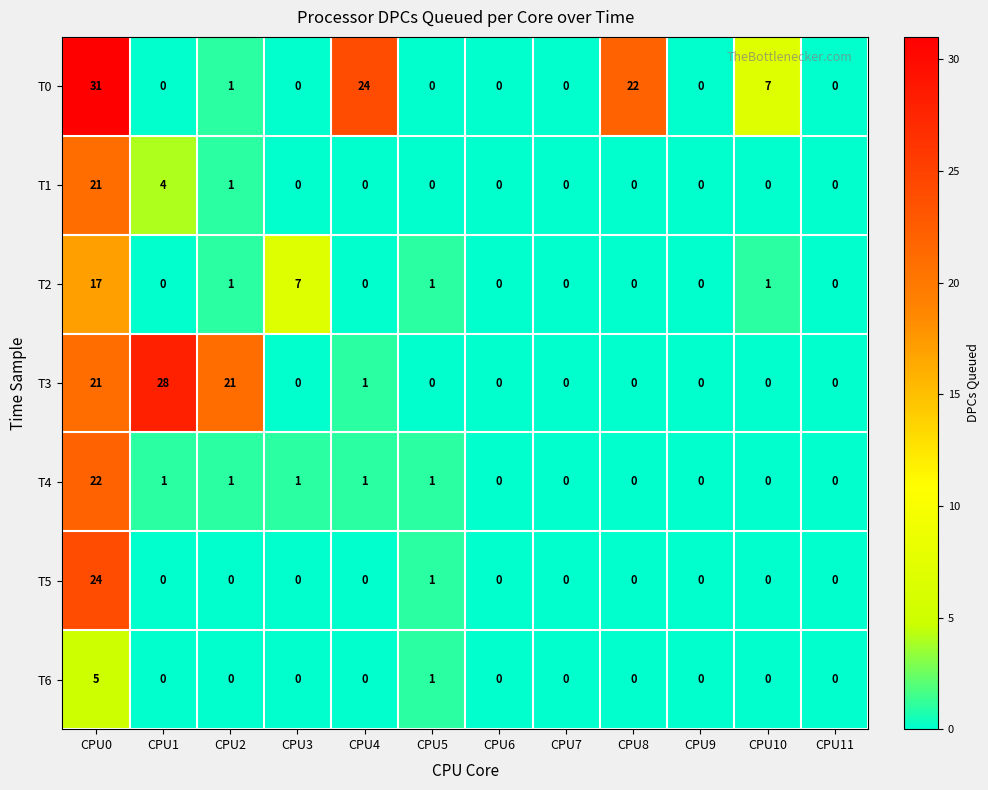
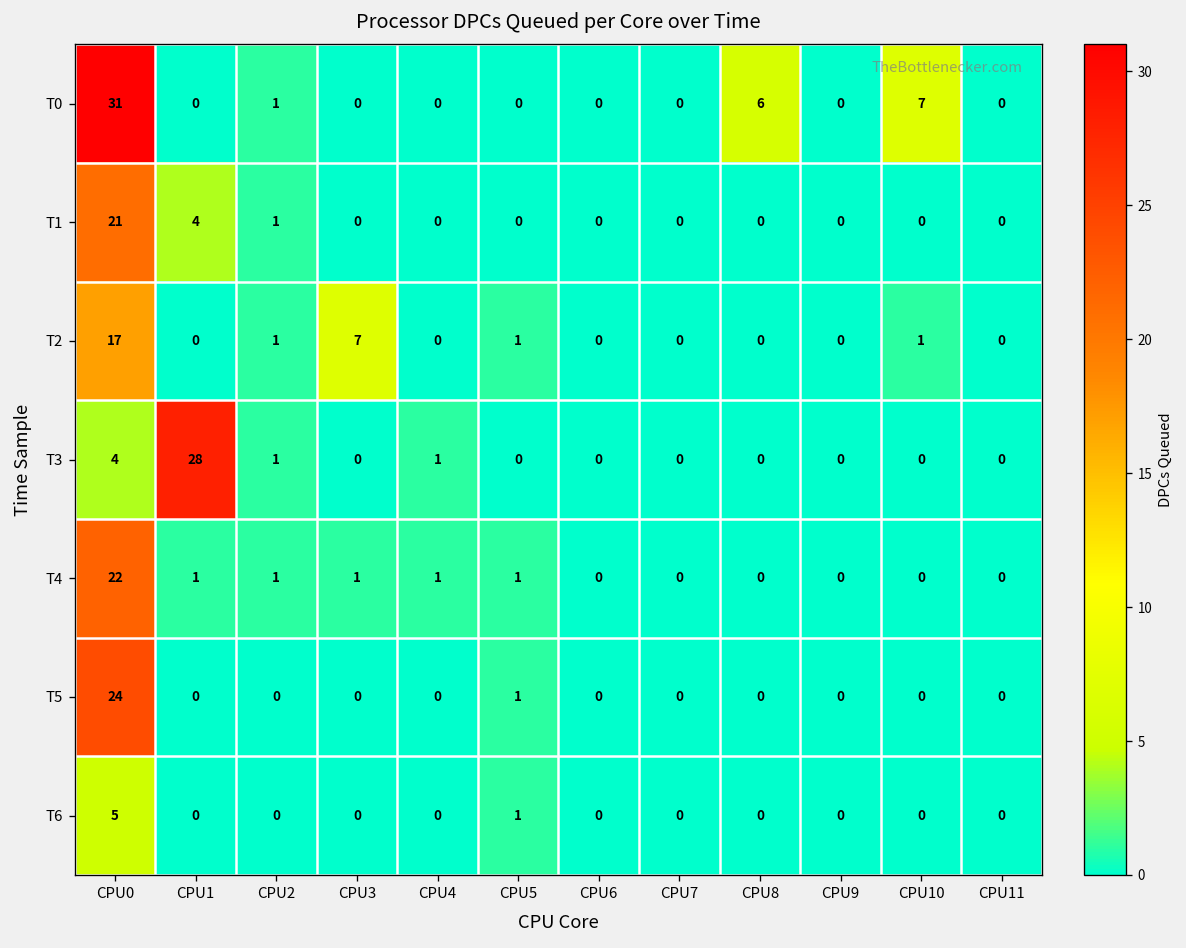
  {
    "T0": {
      "CPU0": 31,
      "CPU1": 0,
      "CPU2": 1,
      "CPU3": 0,
-     "CPU4": 24,
+     "CPU4": 0,
      "CPU5": 0,
      "CPU6": 0,
      "CPU7": 0,
-     "CPU8": 22,
+     "CPU8": 6,
      "CPU9": 0,
      "CPU11": 0
    },
    "T1": {
      "CPU0": 21,
      "CPU1": 4,
      "CPU2": 1,
      "CPU3": 0,
      "CPU4": 0,
      "CPU5": 0,
      "CPU6": 0,
      "CPU7": 0,
      "CPU8": 0,
      "CPU9": 0,
      "CPU10": 0,
      "CPU11": 0
    },
    "T2": {
      "CPU0": 17,
      "CPU1": 0,
      "CPU2": 1,
      "CPU3": 7,
      "CPU4": 0,
      "CPU5": 1,
      "CPU6": 0,
      "CPU7": 0,
      "CPU8": 0,
      "CPU9": 0,
      "CPU10": 1,
      "CPU11": 0
    },
    "T3": {
-     "CPU0": 21,
+     "CPU0": 4,
      "CPU1": 28,
-     "CPU2": 21,
+     "CPU2": 1,
      "CPU3": 0,
      "CPU4": 1,
      "CPU5": 0,
      "CPU6": 0,
      "CPU7": 0,
      "CPU8": 0,
      "CPU9": 0,
      "CPU10": 0,
      "CPU11": 0
    },
    "T4": {
      "CPU0": 22,
      "CPU1": 1,
      "CPU2": 1,
      "CPU3": 1,
      "CPU4": 1,
      "CPU5": 1,
      "CPU6": 0,
      "CPU7": 0,
      "CPU8": 0,
      "CPU9": 0,
      "CPU10": 0,
      "CPU11": 0
    },
    "T5": {
      "CPU0": 24,
      "CPU1": 0,
      "CPU2": 0,
      "CPU3": 0,
      "CPU4": 0,
      "CPU5": 1,
      "CPU6": 0,
      "CPU7": 0,
      "CPU8": 0,
      "CPU9": 0,
      "CPU10": 0,
      "CPU11": 0
    },
    "T6": {
      "CPU0": 5,
      "CPU1": 0,
      "CPU2": 0,
      "CPU3": 0,
      "CPU4": 0,
      "CPU5": 1,
      "CPU6": 0,
      "CPU7": 0,
      "CPU8": 0,
      "CPU9": 0,
      "CPU10": 0,
      "CPU11": 0
    }
  }
